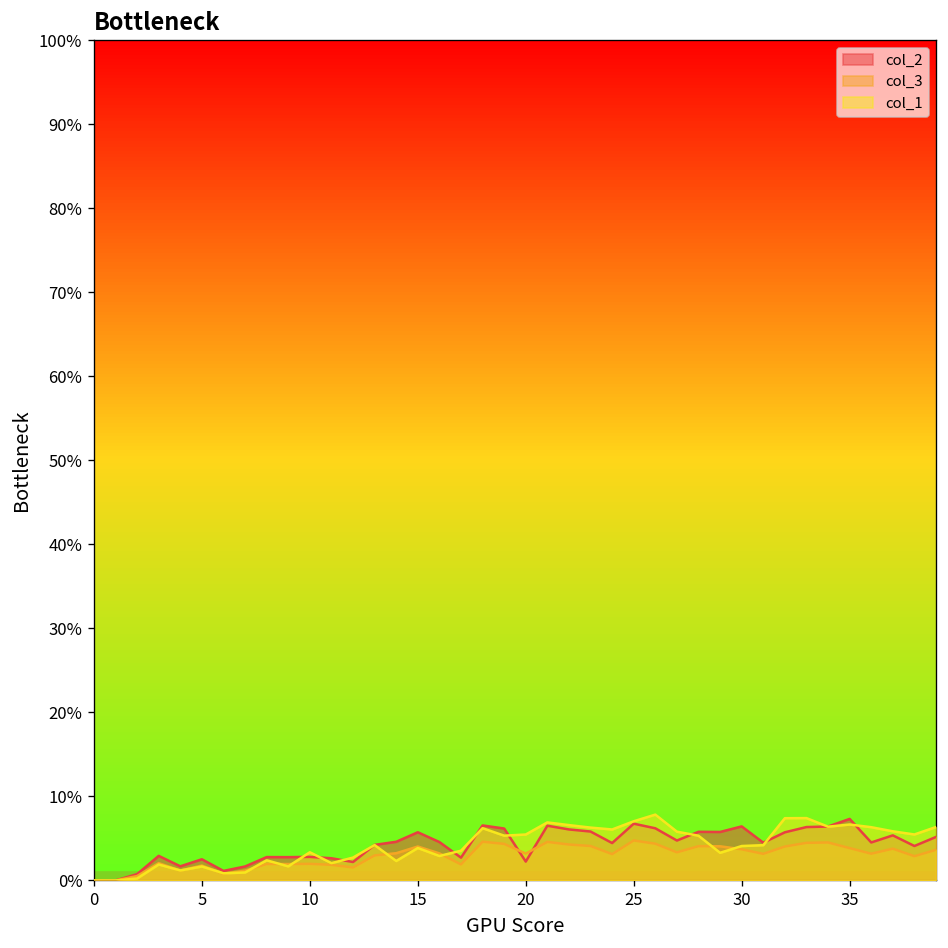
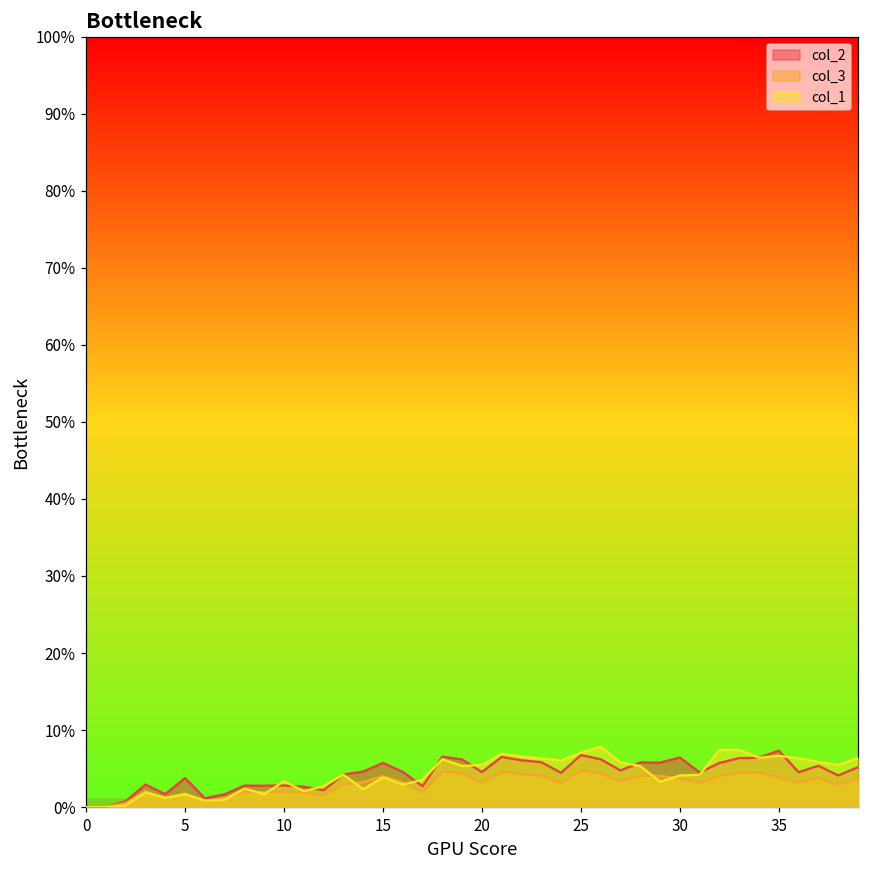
  {
    "col_2": {
-     "5": "3%",
+     "5": "4%",
      "10": "3%",
      "15": "6%",
-     "20": "2%",
+     "20": "5%",
      "30": "6%",
      "35": "7%"
    }
  }
